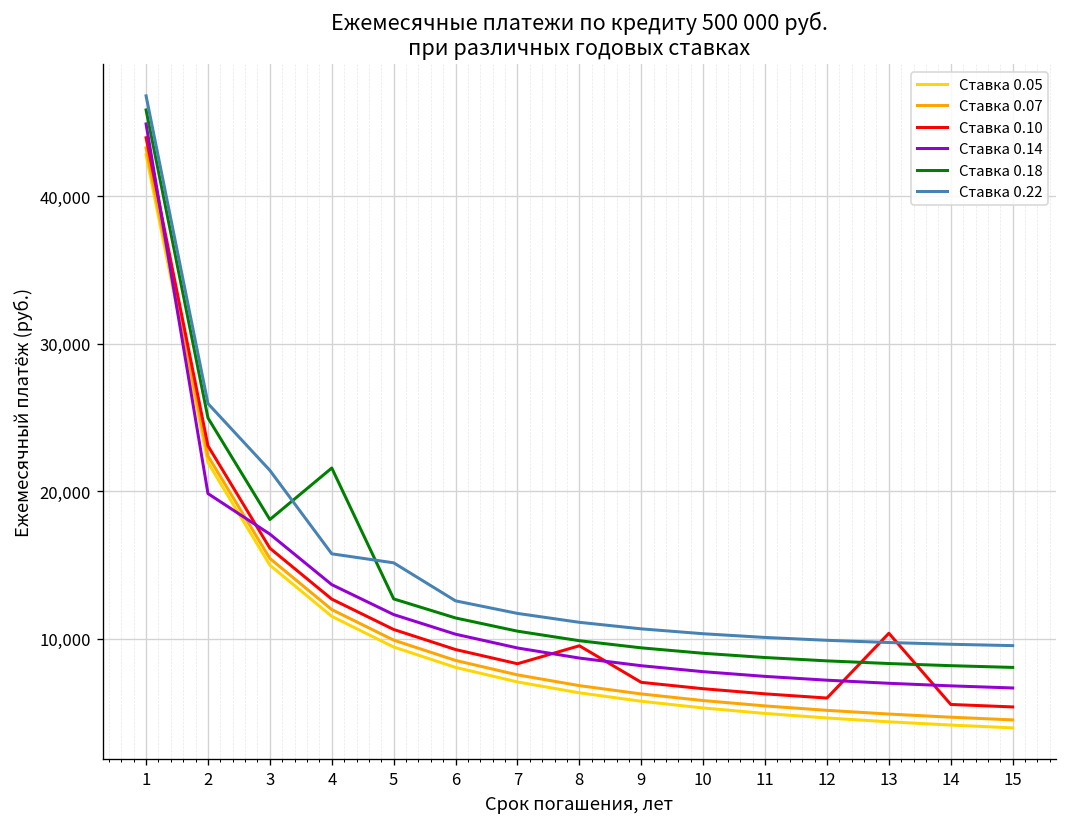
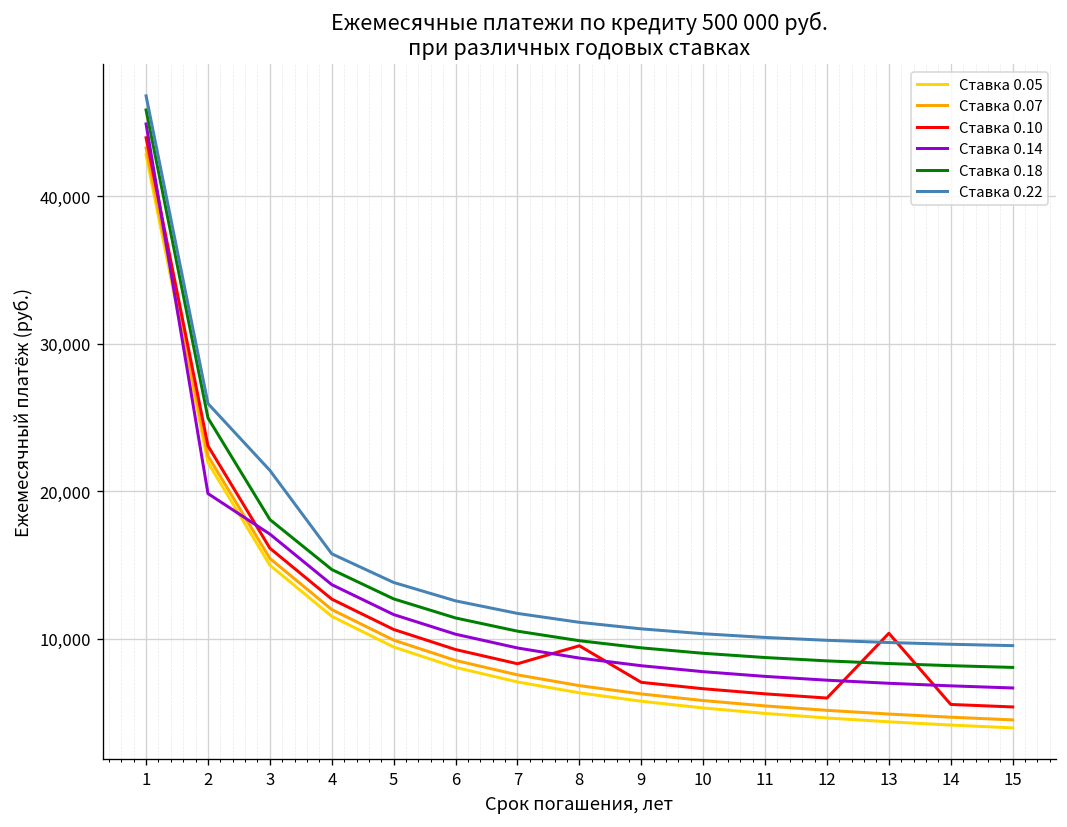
  {
    "Ставка 0.10": {
      "1": "44,000",
      "2": "23,100",
      "3": "16,100",
      "4": "12,700",
      "5": "10,600",
      "6": "9,300",
      "7": "8,300",
      "8": "9,500",
      "9": "7,000",
      "10": "6,600",
      "11": "6,300",
      "12": "6,000",
      "13": "10,400",
      "14": "5,500",
      "15": "5,400"
    },
    "Ставка 0.14": {
      "1": "44,900",
      "2": "19,800",
      "3": "17,100",
      "4": "13,700",
      "5": "11,600",
      "6": "10,300",
      "7": "9,400",
      "8": "8,700",
      "9": "8,200",
      "10": "7,800",
      "11": "7,400",
      "12": "7,200",
      "13": "7,000",
      "14": "6,800",
      "15": "6,700"
    },
    "Ставка 0.18": {
      "1": "45,800",
      "2": "25,000",
      "3": "18,100",
-     "4": "21,600",
+     "4": "14,700",
      "5": "12,700",
      "6": "11,400",
      "7": "10,500",
      "8": "9,900",
      "9": "9,400",
      "10": "9,000",
      "11": "8,700",
      "12": "8,500",
      "13": "8,300",
      "14": "8,200",
      "15": "8,100"
    },
    "Ставка 0.22": {
      "1": "46,800",
      "2": "25,900",
      "3": "21,400",
      "4": "15,800",
-     "5": "15,100",
+     "5": "13,800",
      "6": "12,600",
      "7": "11,700",
      "8": "11,100",
      "9": "10,700",
      "10": "10,300",
      "11": "10,100",
      "12": "9,900",
      "13": "9,700",
      "14": "9,600",
      "15": "9,500"
    }
  }
